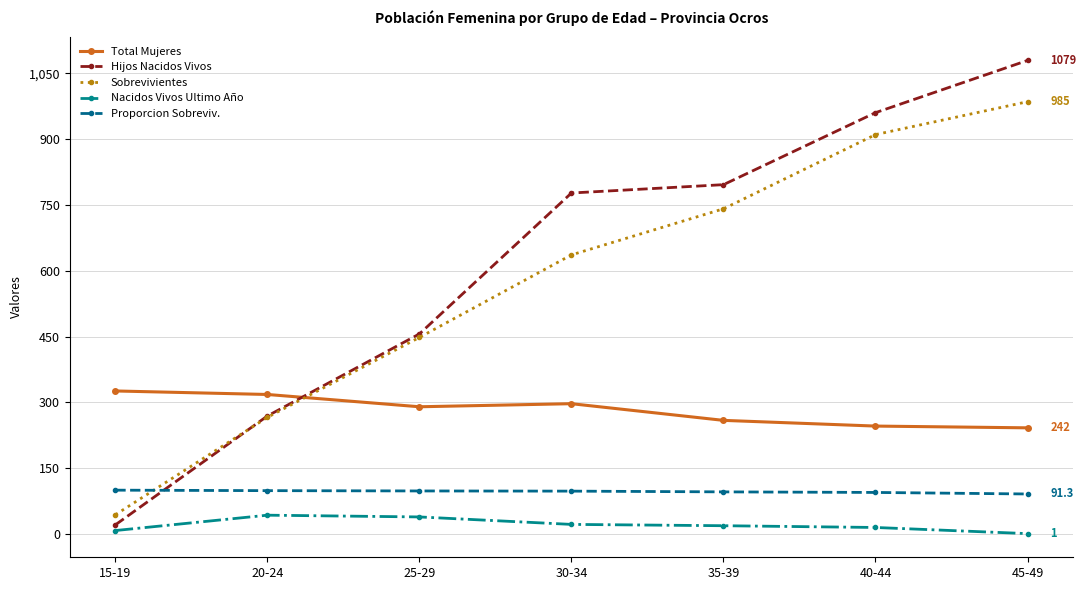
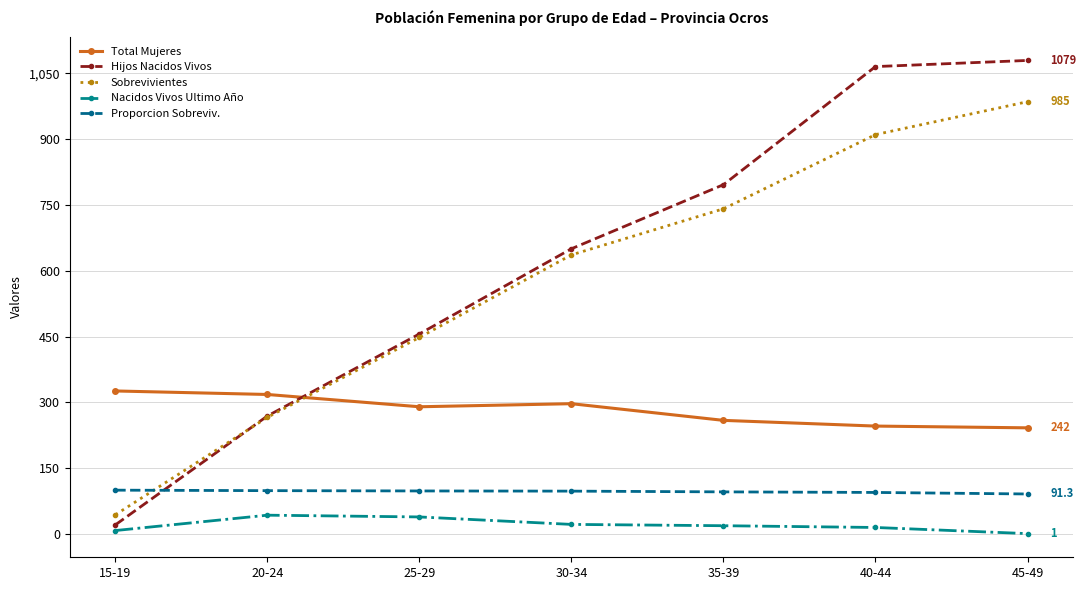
  {
    "Hijos Nacidos Vivos": {
      "15-19": "20",
      "25-29": "460",
-     "30-34": "780",
+     "30-34": "650",
      "35-39": "800",
-     "40-44": "960"
+     "40-44": "1,070"
    }
  }
